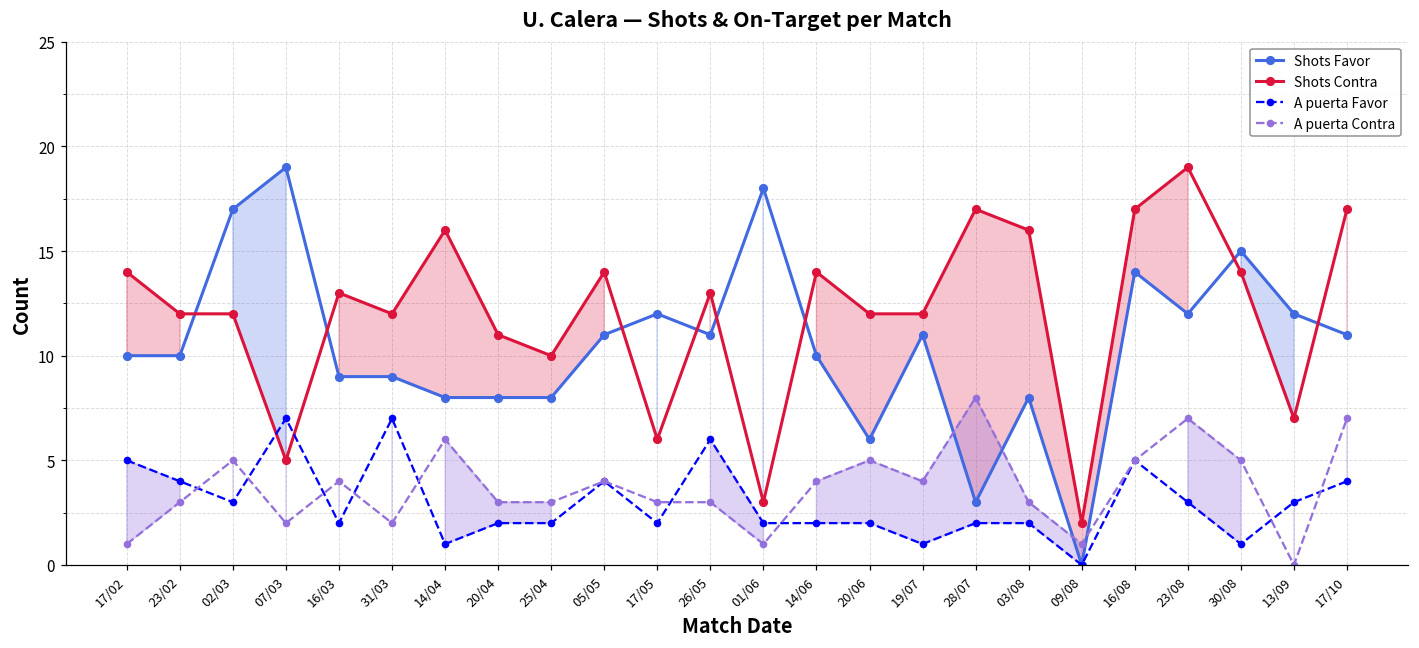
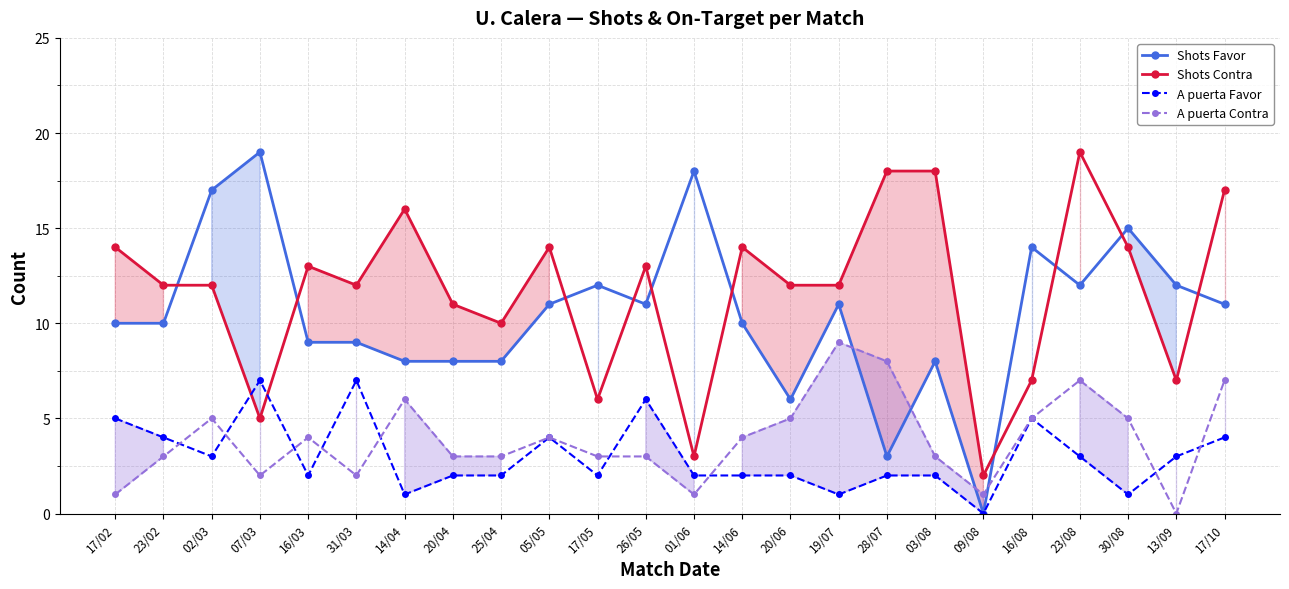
  {
    "Shots Favor": {
      "17/02": 10,
      "23/02": 10,
      "02/03": 17,
      "07/03": 19,
      "16/03": 9,
      "31/03": 9,
      "14/04": 8,
      "20/04": 8,
      "25/04": 8,
      "05/05": 11,
      "17/05": 12,
      "26/05": 11,
      "01/06": 18,
      "14/06": 10,
      "20/06": 6,
      "19/07": 11,
      "28/07": 3,
      "03/08": 8,
      "16/08": 14,
      "23/08": 12,
      "30/08": 15,
      "13/09": 12,
      "17/10": 11
    },
    "Shots Contra": {
      "17/02": 14,
      "23/02": 12,
      "02/03": 12,
      "07/03": 5,
      "16/03": 13,
      "31/03": 12,
      "14/04": 16,
      "20/04": 11,
      "25/04": 10,
      "05/05": 14,
      "17/05": 6,
      "26/05": 13,
      "01/06": 3,
      "14/06": 14,
      "20/06": 12,
      "19/07": 12,
-     "28/07": 17,
-     "03/08": 16,
+     "28/07": 18,
+     "03/08": 18,
      "09/08": 2,
-     "16/08": 17,
+     "16/08": 7,
      "23/08": 19,
      "30/08": 14,
      "13/09": 7,
      "17/10": 17
    },
    "A puerta Favor": {
      "17/02": 5,
      "23/02": 4,
      "02/03": 3,
      "07/03": 7,
      "16/03": 2,
      "31/03": 7,
      "14/04": 1,
      "20/04": 2,
      "25/04": 2,
      "17/05": 2,
      "26/05": 6,
      "01/06": 2,
      "14/06": 2,
      "20/06": 2,
      "19/07": 1,
      "28/07": 2,
      "03/08": 2,
      "23/08": 3,
      "30/08": 1,
      "13/09": 3,
      "17/10": 4
    },
    "A puerta Contra": {
      "17/02": 1,
      "23/02": 3,
      "02/03": 5,
      "07/03": 2,
      "16/03": 4,
      "31/03": 2,
      "14/04": 6,
      "20/04": 3,
      "25/04": 3,
      "17/05": 3,
      "26/05": 3,
      "01/06": 1,
      "14/06": 4,
      "20/06": 5,
-     "19/07": 4,
+     "19/07": 9,
      "28/07": 8,
      "03/08": 3,
      "09/08": 1,
      "23/08": 7,
      "30/08": 5,
      "13/09": 0,
      "17/10": 7
    }
  }
